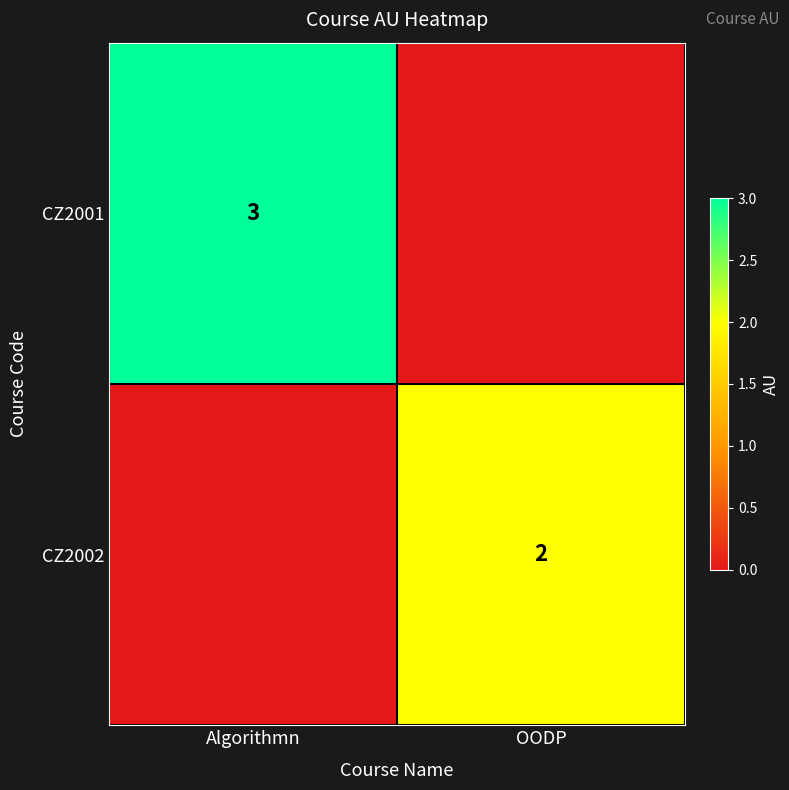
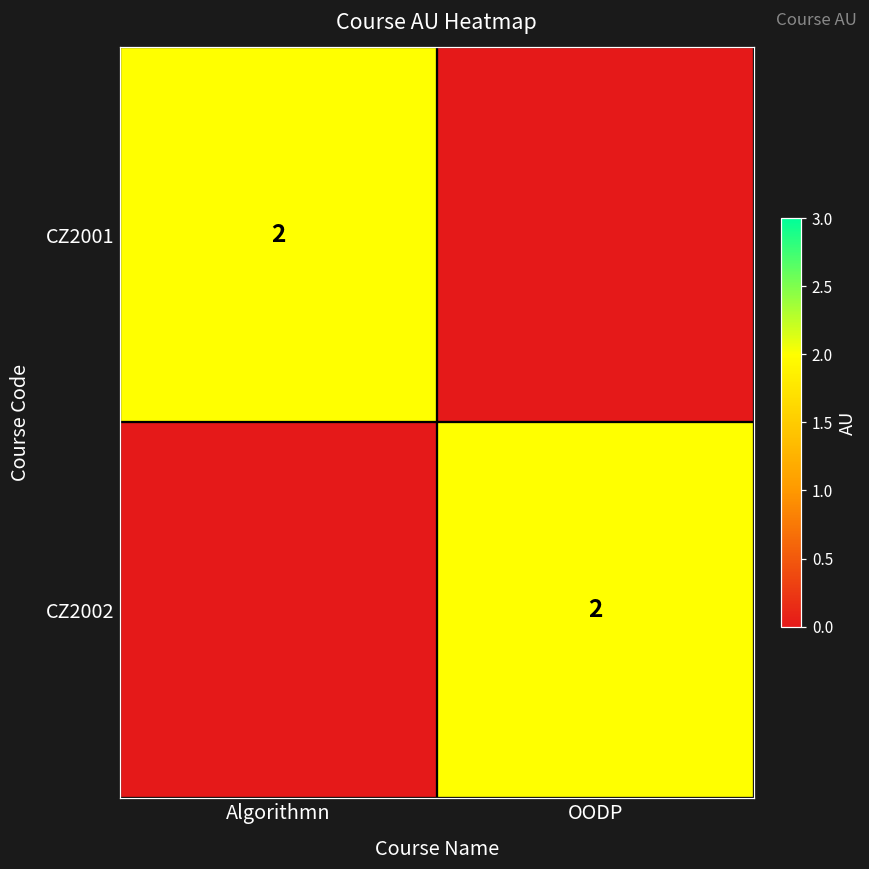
  {
    "CZ2001": {
-     "Algorithmn": 3
+     "Algorithmn": 2
    },
    "CZ2002": {
      "OODP": 2
    }
  }
